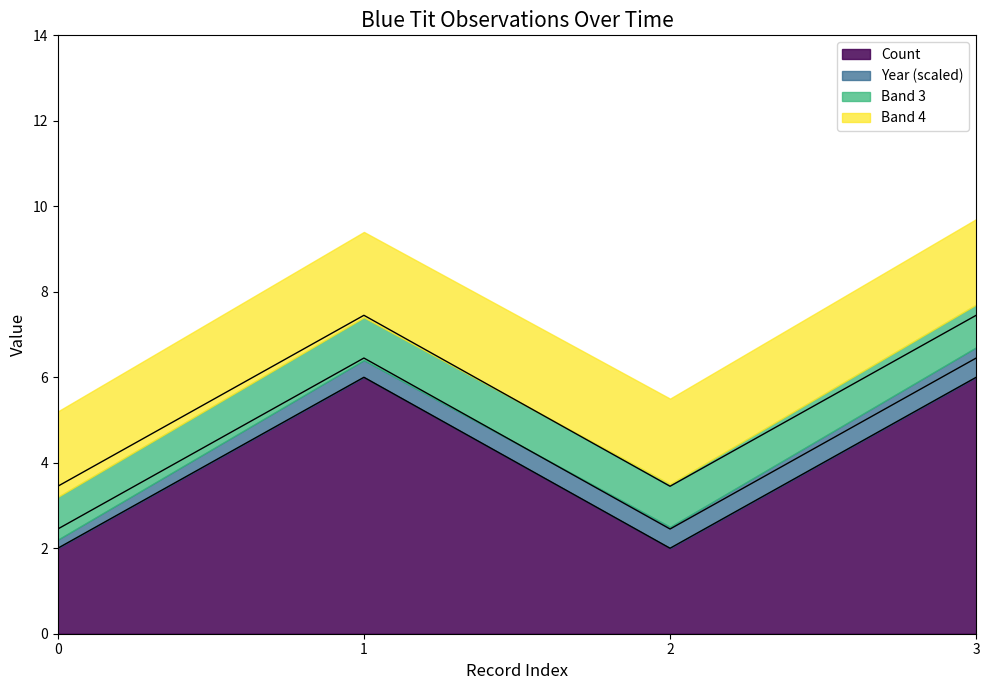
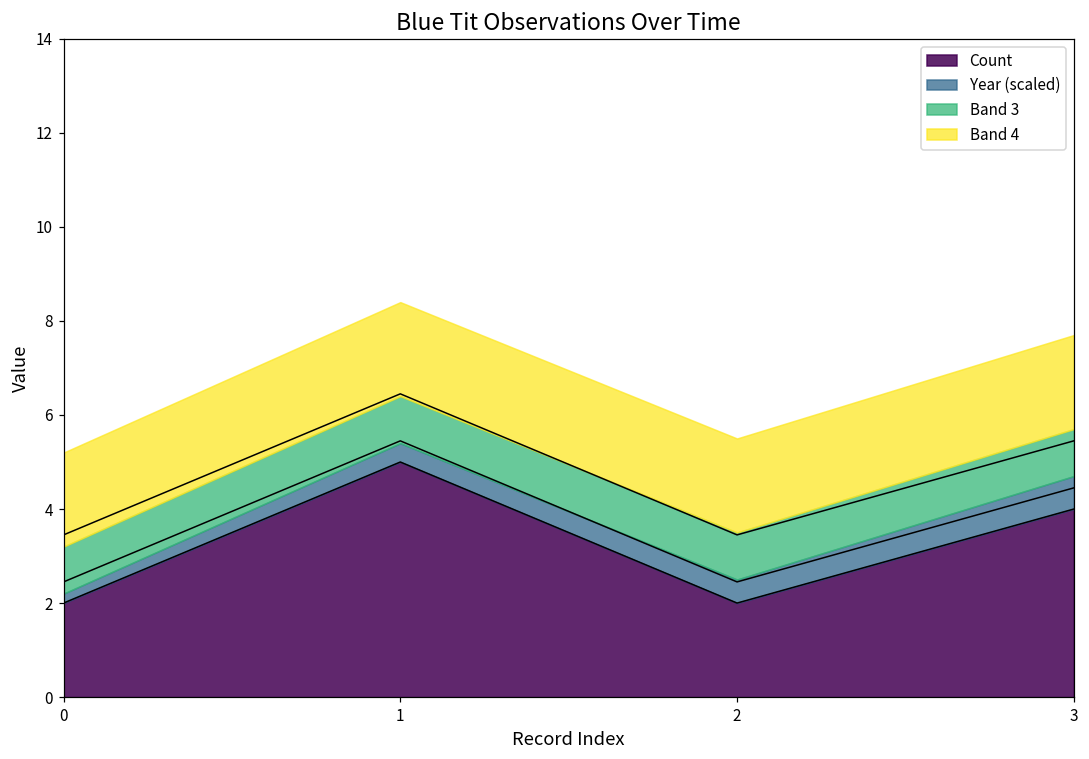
  {
    "Count": {
      "0": 2,
-     "1": 6,
+     "1": 5,
      "2": 2,
-     "3": 6
+     "3": 4
    },
    "Year (scaled)": {
      "0": 0.2,
      "3": 0.7
    },
    "Band 3": {
      "0": 1,
      "3": 1
    },
    "Band 4": {
      "0": 2,
      "1": 2,
      "2": 2,
      "3": 2
    }
  }
